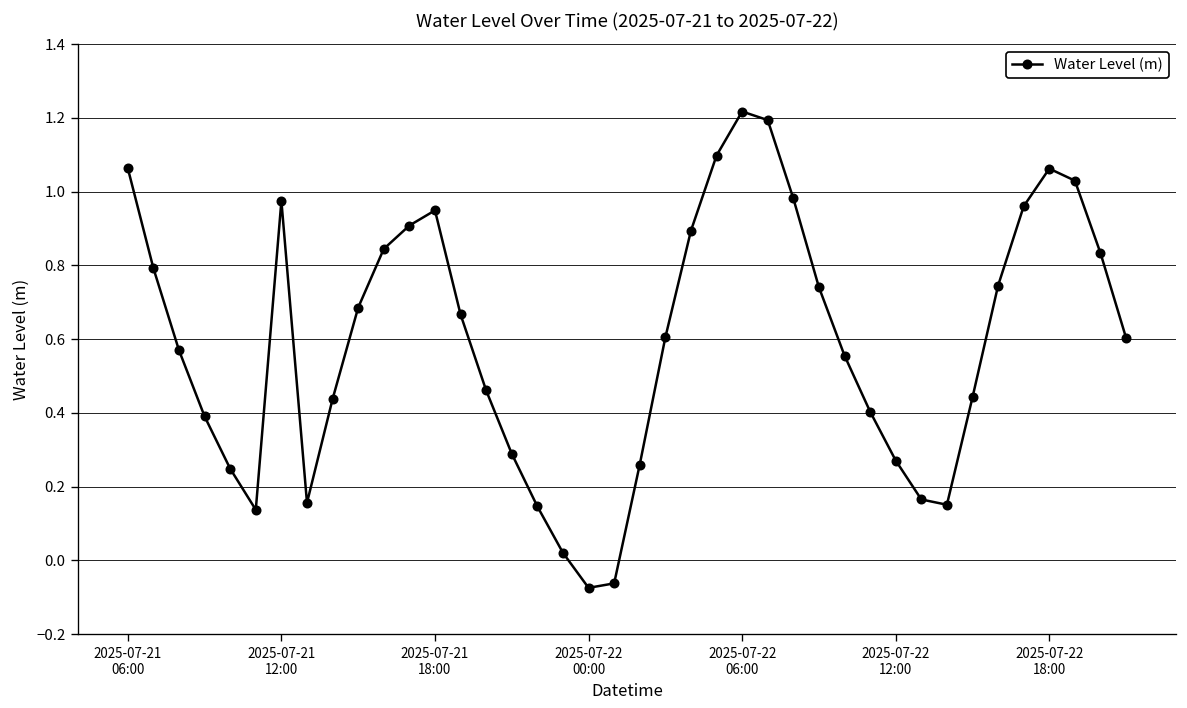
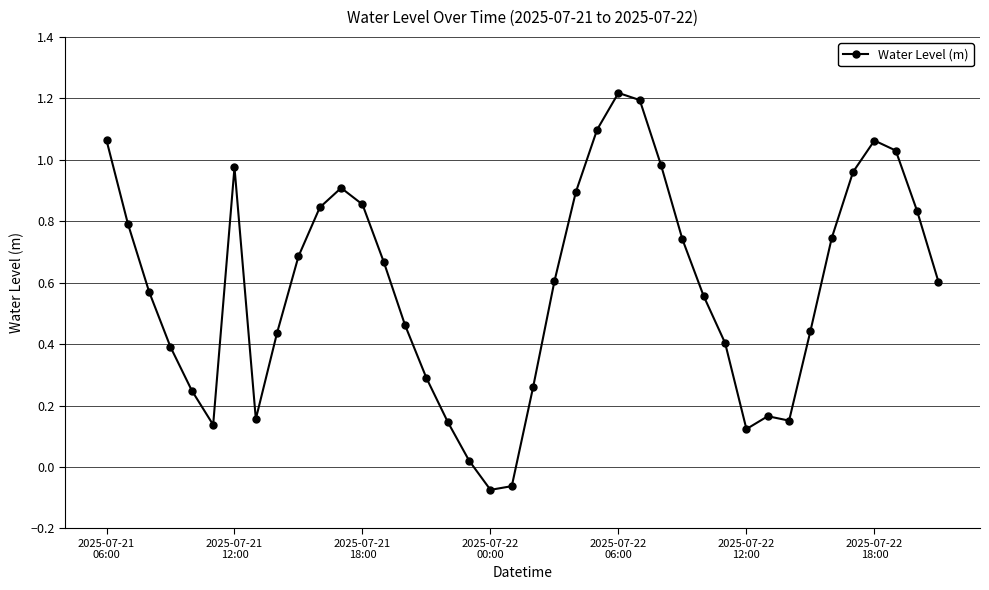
  {
    "2025-07-21 06:00": 1.06,
    "2025-07-21 12:00": 0.98,
-   "2025-07-21 18:00": 0.95,
+   "2025-07-21 18:00": 0.85,
    "2025-07-22 00:00": -0.07,
    "2025-07-22 06:00": 1.22,
-   "2025-07-22 12:00": 0.27,
+   "2025-07-22 12:00": 0.12,
    "2025-07-22 18:00": 1.06
  }
